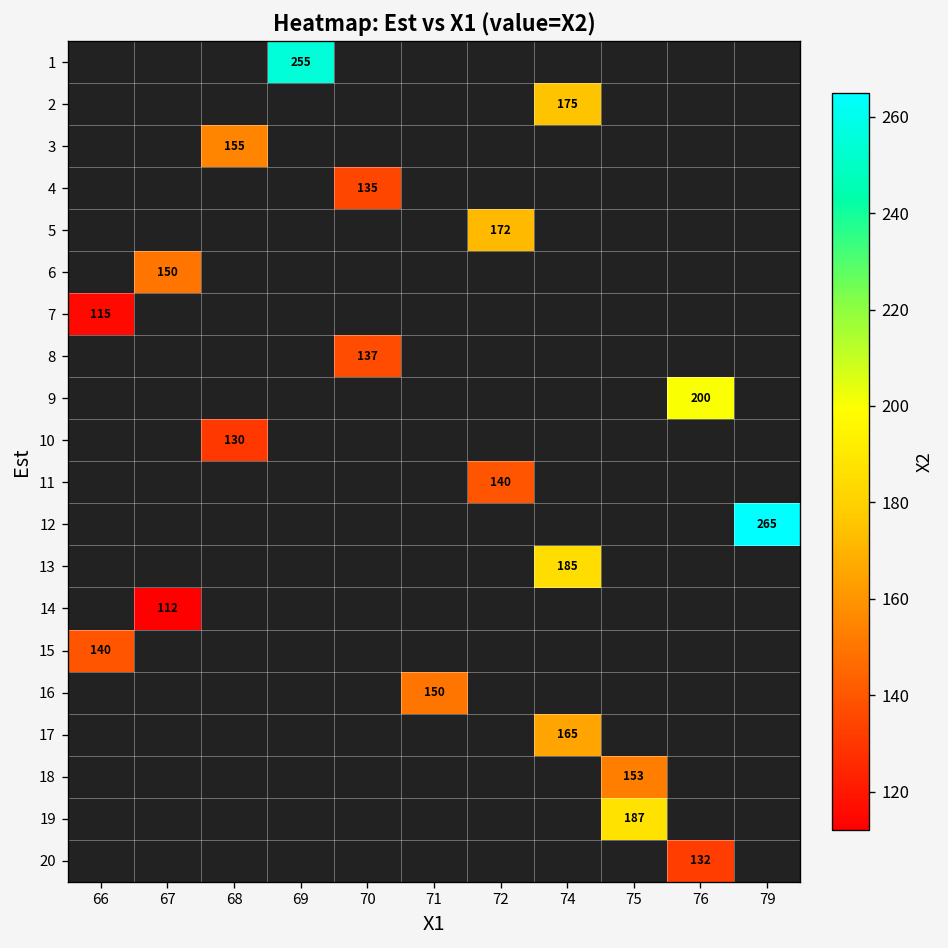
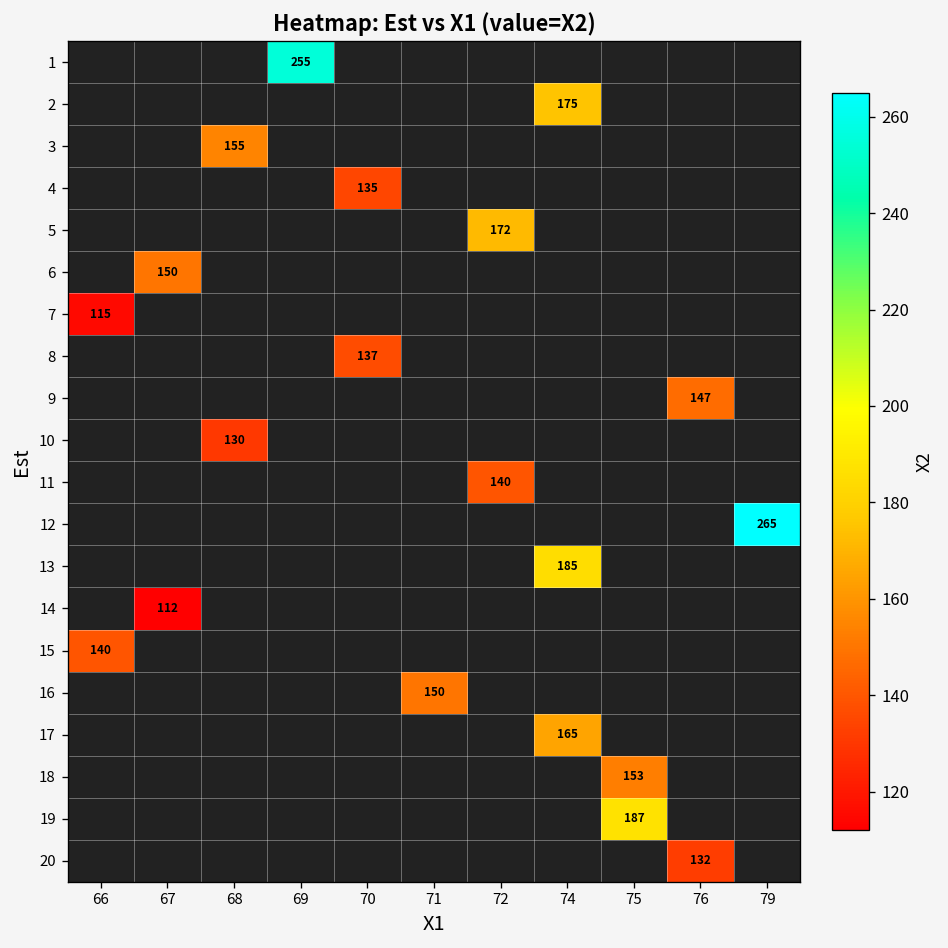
  {
    "1": {
      "69": 255
    },
    "2": {
      "74": 175
    },
    "3": {
      "68": 155
    },
    "4": {
      "70": 135
    },
    "5": {
      "72": 172
    },
    "6": {
      "67": 150
    },
    "7": {
      "66": 115
    },
    "8": {
      "70": 137
    },
    "9": {
-     "76": 200
+     "76": 147
    },
    "10": {
      "68": 130
    },
    "11": {
      "72": 140
    },
    "12": {
      "79": 265
    },
    "13": {
      "74": 185
    },
    "14": {
      "67": 112
    },
    "15": {
      "66": 140
    },
    "16": {
      "71": 150
    },
    "17": {
      "74": 165
    },
    "18": {
      "75": 153
    },
    "19": {
      "75": 187
    },
    "20": {
      "76": 132
    }
  }
